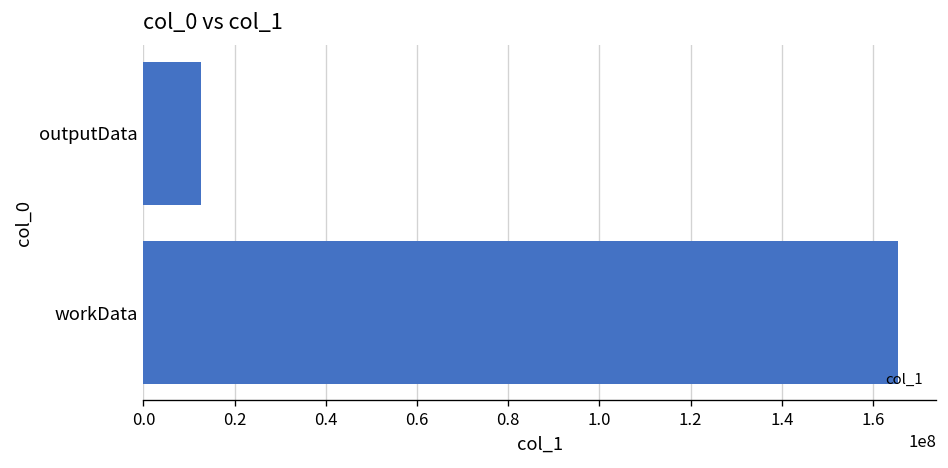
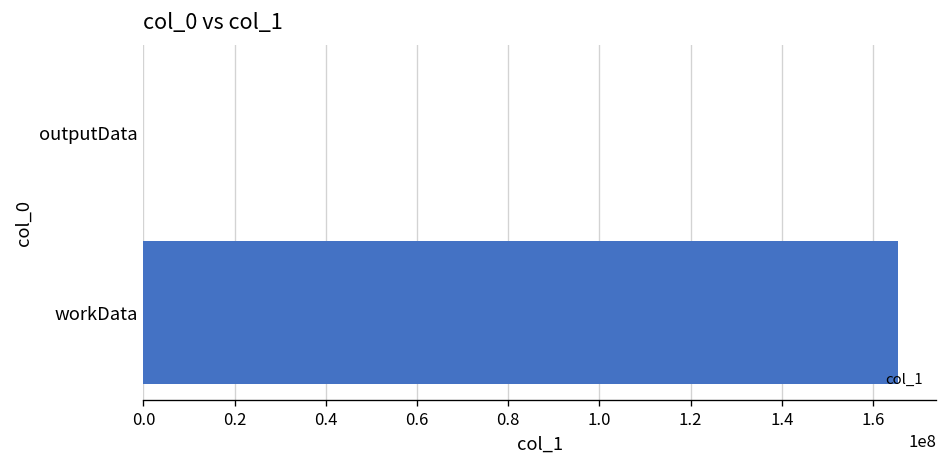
  {
-   "outputData": 13000000,
+   "outputData": 0,
    "workData": 166000000
  }
